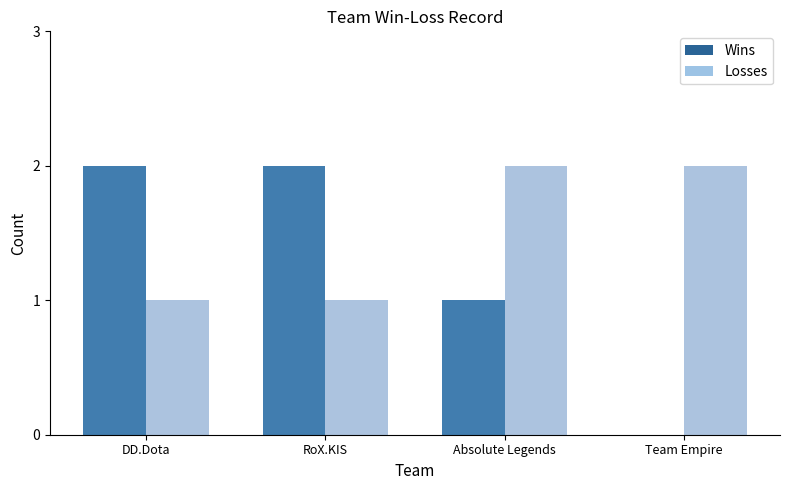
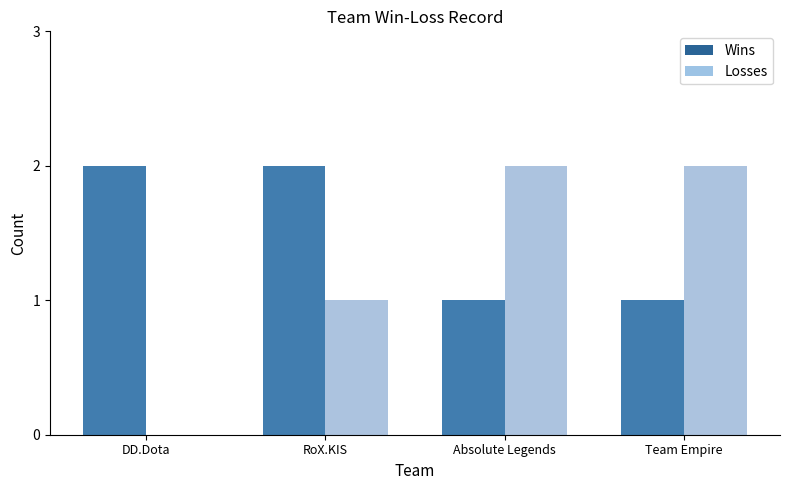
  {
    "Wins": {
      "DD.Dota": 2,
      "RoX.KIS": 2,
      "Absolute Legends": 1,
-     "Team Empire": 0
+     "Team Empire": 1
    },
    "Losses": {
-     "DD.Dota": 1,
+     "DD.Dota": 0,
      "RoX.KIS": 1,
      "Absolute Legends": 2,
      "Team Empire": 2
    }
  }
